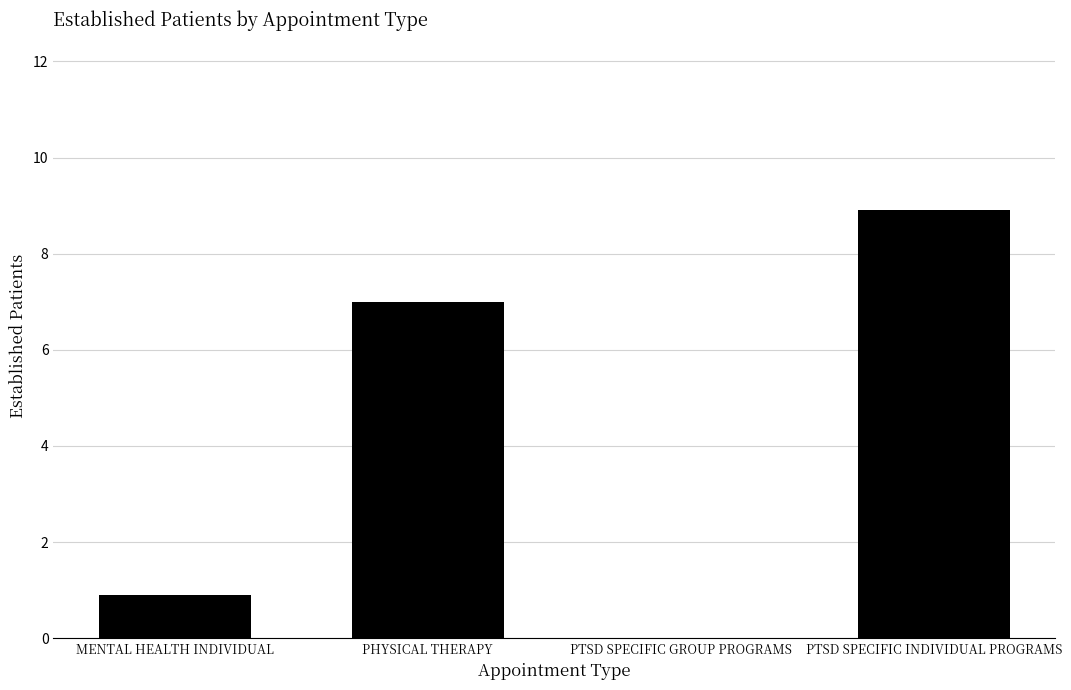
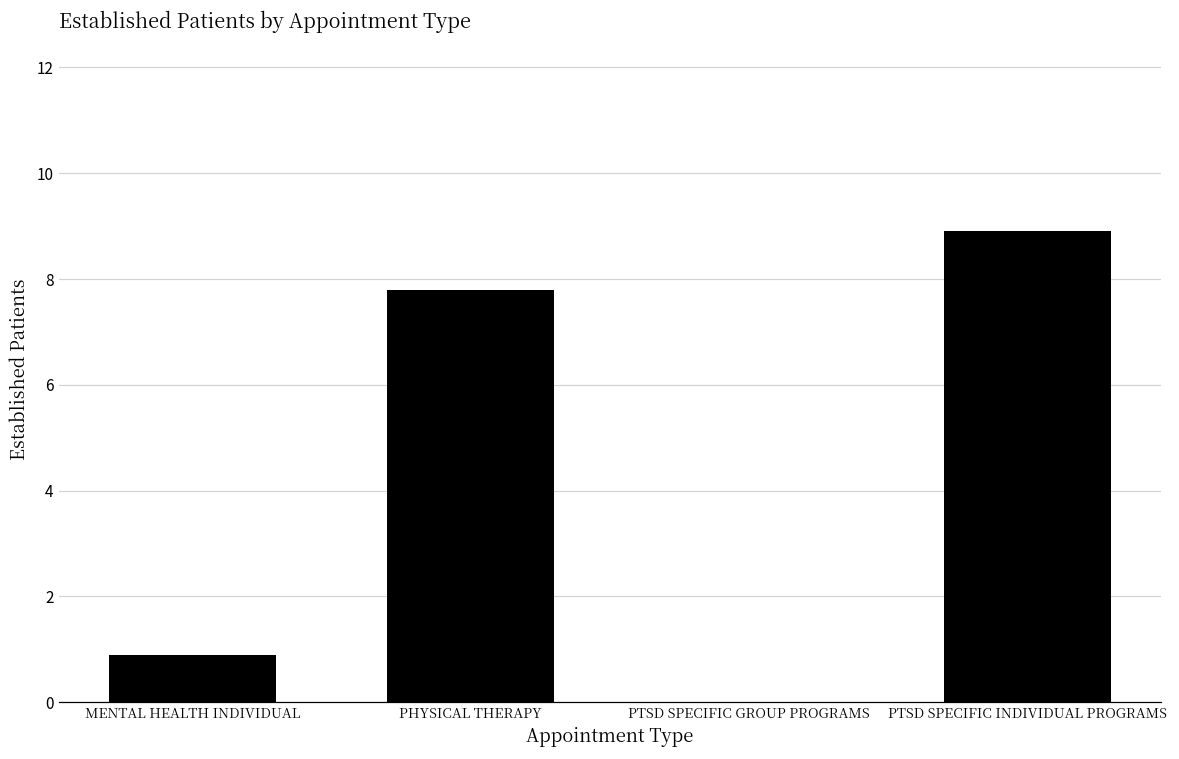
  {
    "MENTAL HEALTH INDIVIDUAL": 0.9,
-   "PHYSICAL THERAPY": 7.0,
+   "PHYSICAL THERAPY": 7.8,
    "PTSD SPECIFIC GROUP PROGRAMS": 0.0,
    "PTSD SPECIFIC INDIVIDUAL PROGRAMS": 8.9
  }
